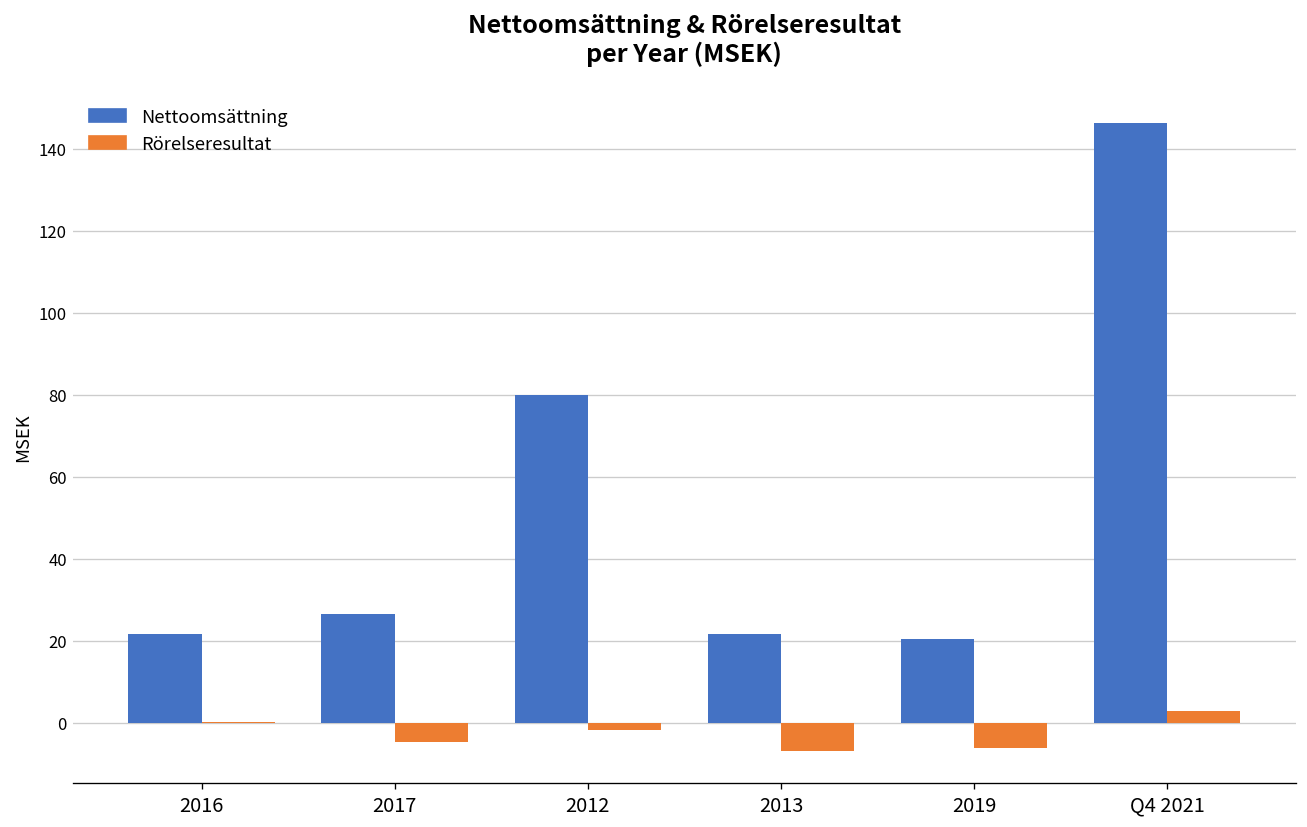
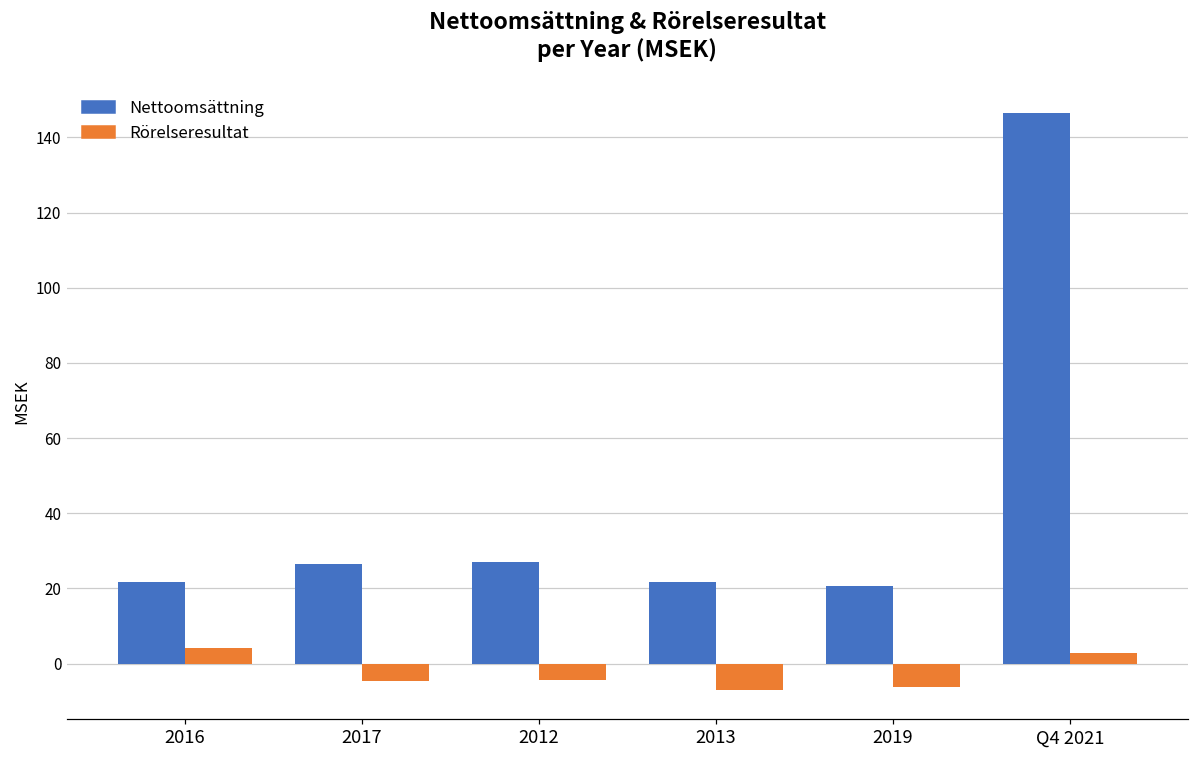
  {
    "Nettoomsättning": {
      "2016": 22,
      "2017": 27,
-     "2012": 80,
+     "2012": 27,
      "2013": 22,
      "2019": 21,
      "Q4 2021": 146
    },
    "Rörelseresultat": {
-     "2016": 0,
+     "2016": 4,
      "2017": -5,
-     "2012": -2,
+     "2012": -4,
      "2013": -7,
      "2019": -6,
      "Q4 2021": 3
    }
  }
